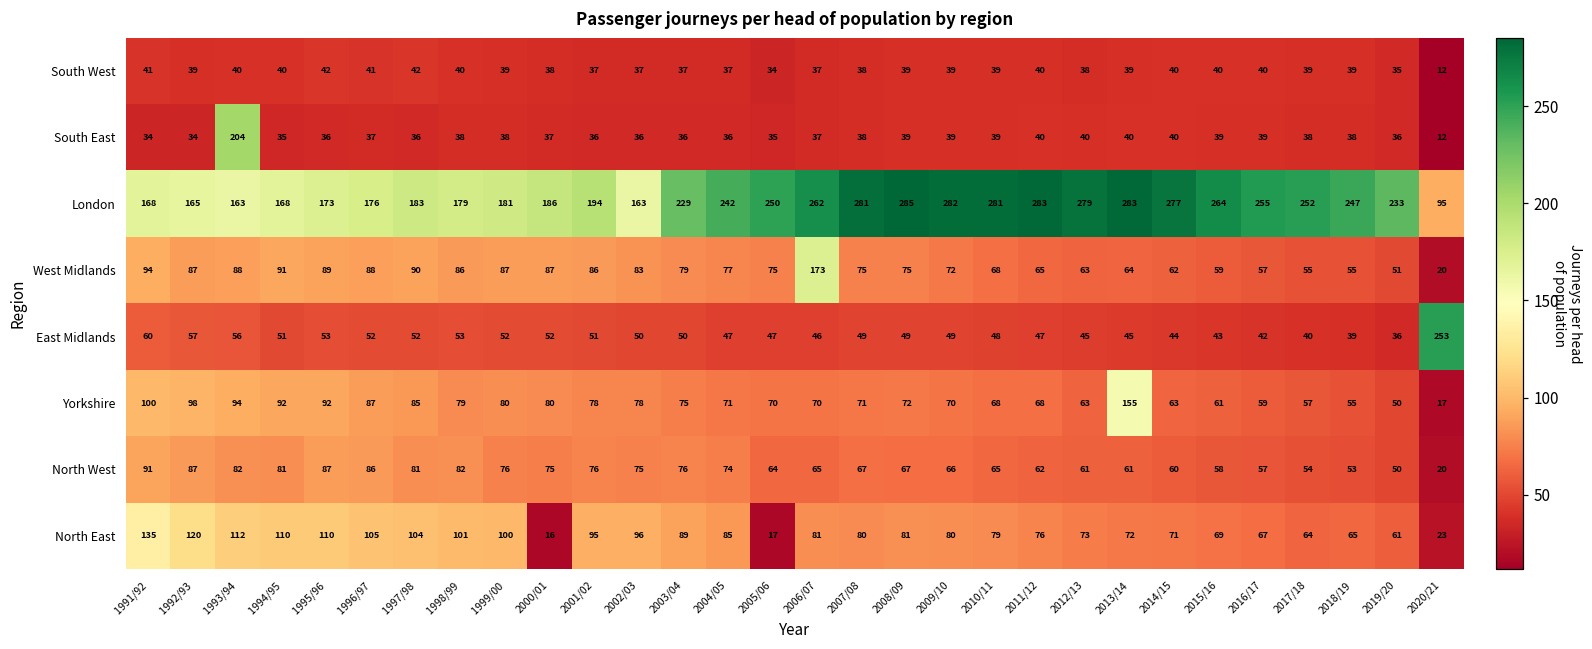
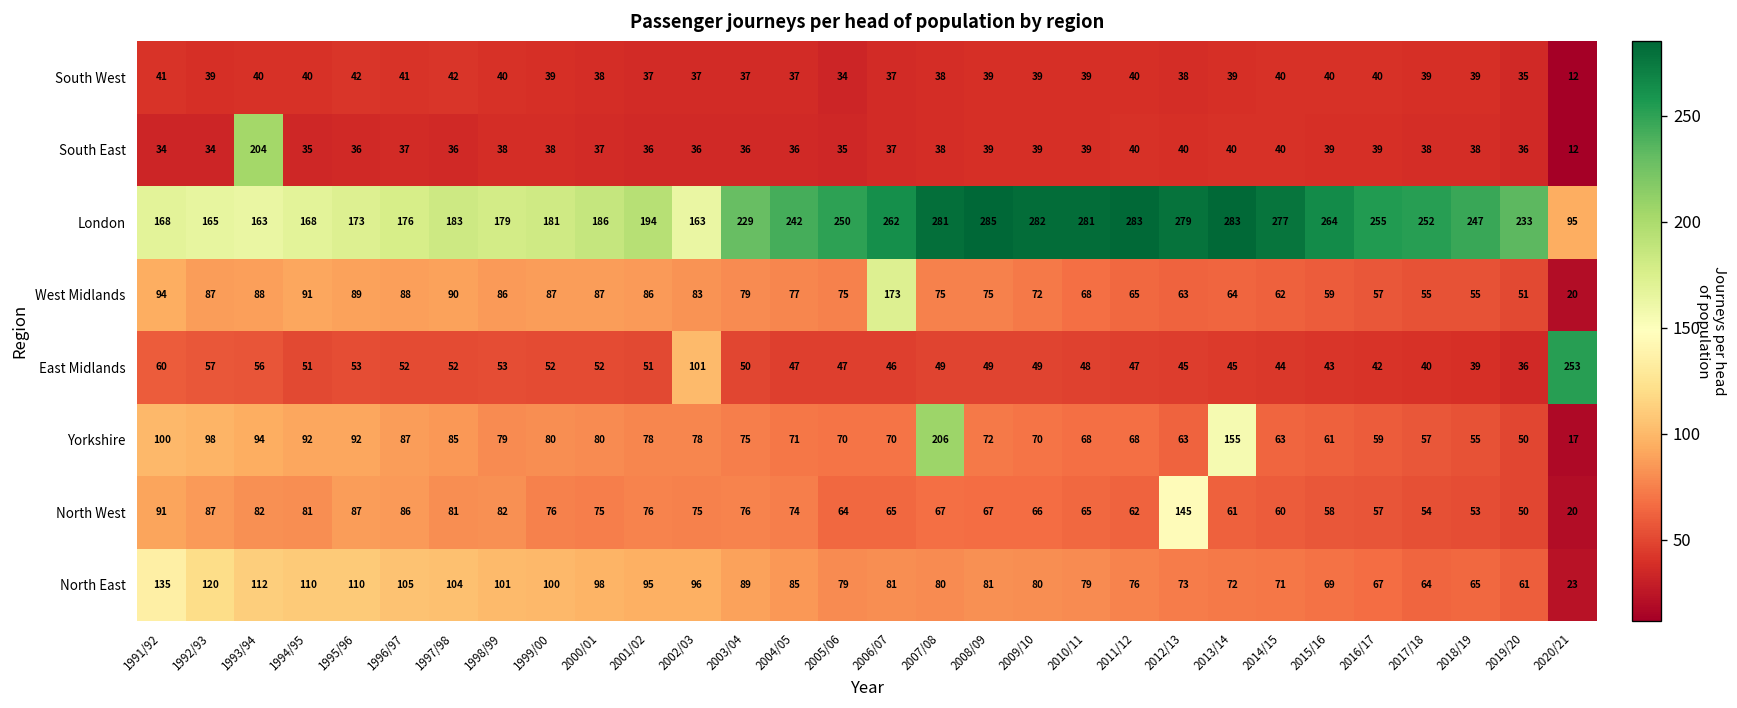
  {
    "East Midlands": {
      "1991/92": 60,
      "1992/93": 57,
      "1993/94": 56,
      "1994/95": 51,
      "1995/96": 53,
      "1996/97": 52,
      "1997/98": 52,
      "1998/99": 53,
      "1999/00": 52,
      "2000/01": 52,
      "2001/02": 51,
-     "2002/03": 50,
+     "2002/03": 101,
      "2003/04": 50,
      "2004/05": 47,
      "2005/06": 47,
      "2006/07": 46,
      "2007/08": 49,
      "2008/09": 49,
      "2009/10": 49,
      "2010/11": 48,
      "2011/12": 47,
      "2012/13": 45,
      "2013/14": 45,
      "2014/15": 44,
      "2015/16": 43,
      "2016/17": 42,
      "2017/18": 40,
      "2018/19": 39,
      "2019/20": 36,
      "2020/21": 253
    },
    "Yorkshire": {
      "1991/92": 100,
      "1992/93": 98,
      "1993/94": 94,
      "1994/95": 92,
      "1995/96": 92,
      "1996/97": 87,
      "1997/98": 85,
      "1998/99": 79,
      "1999/00": 80,
      "2000/01": 80,
      "2001/02": 78,
      "2002/03": 78,
      "2003/04": 75,
      "2004/05": 71,
      "2005/06": 70,
      "2006/07": 70,
-     "2007/08": 71,
+     "2007/08": 206,
      "2008/09": 72,
      "2009/10": 70,
      "2010/11": 68,
      "2011/12": 68,
      "2012/13": 63,
      "2013/14": 155,
      "2014/15": 63,
      "2015/16": 61,
      "2016/17": 59,
      "2017/18": 57,
      "2018/19": 55,
      "2019/20": 50,
      "2020/21": 17
    },
    "North West": {
      "1991/92": 91,
      "1992/93": 87,
      "1993/94": 82,
      "1994/95": 81,
      "1995/96": 87,
      "1996/97": 86,
      "1997/98": 81,
      "1998/99": 82,
      "1999/00": 76,
      "2000/01": 75,
      "2001/02": 76,
      "2002/03": 75,
      "2003/04": 76,
      "2004/05": 74,
      "2005/06": 64,
      "2006/07": 65,
      "2007/08": 67,
      "2008/09": 67,
      "2009/10": 66,
      "2010/11": 65,
      "2011/12": 62,
-     "2012/13": 61,
+     "2012/13": 145,
      "2013/14": 61,
      "2014/15": 60,
      "2015/16": 58,
      "2016/17": 57,
      "2017/18": 54,
      "2018/19": 53,
      "2019/20": 50,
      "2020/21": 20
    },
    "North East": {
      "1991/92": 135,
      "1992/93": 120,
      "1993/94": 112,
      "1994/95": 110,
      "1995/96": 110,
      "1996/97": 105,
      "1997/98": 104,
      "1998/99": 101,
      "1999/00": 100,
-     "2000/01": 16,
+     "2000/01": 98,
      "2001/02": 95,
      "2002/03": 96,
      "2003/04": 89,
      "2004/05": 85,
-     "2005/06": 17,
+     "2005/06": 79,
      "2006/07": 81,
      "2007/08": 80,
      "2008/09": 81,
      "2009/10": 80,
      "2010/11": 79,
      "2011/12": 76,
      "2012/13": 73,
      "2013/14": 72,
      "2014/15": 71,
      "2015/16": 69,
      "2016/17": 67,
      "2017/18": 64,
      "2018/19": 65,
      "2019/20": 61,
      "2020/21": 23
    }
  }
